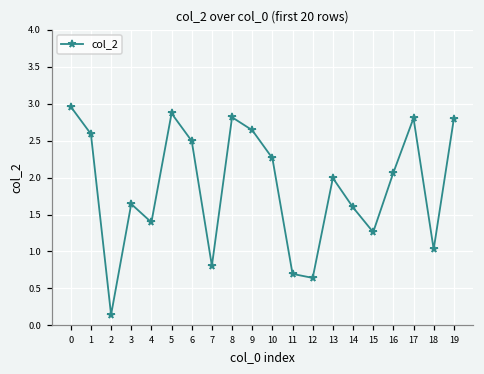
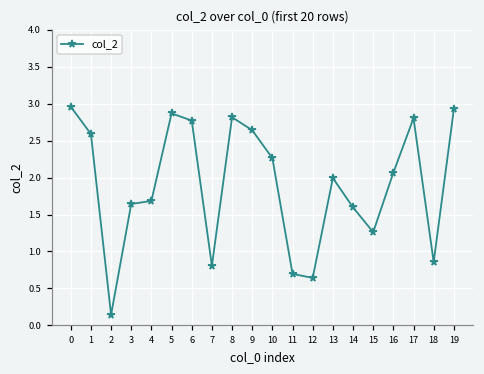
  {
    "0": 3.0,
    "1": 2.6,
    "2": 0.1,
    "3": 1.6,
-   "4": 1.4,
+   "4": 1.7,
    "5": 2.9,
-   "6": 2.5,
+   "6": 2.8,
    "7": 0.8,
    "8": 2.8,
    "9": 2.6,
    "10": 2.3,
    "11": 0.7,
    "12": 0.6,
    "13": 2.0,
    "14": 1.6,
    "15": 1.3,
    "16": 2.1,
    "17": 2.8,
-   "18": 1.0,
-   "19": 2.8
+   "18": 0.9,
+   "19": 2.9
  }
